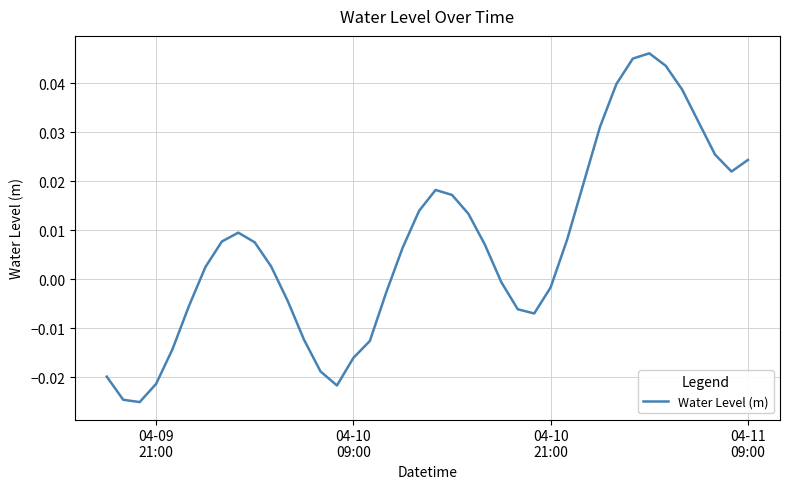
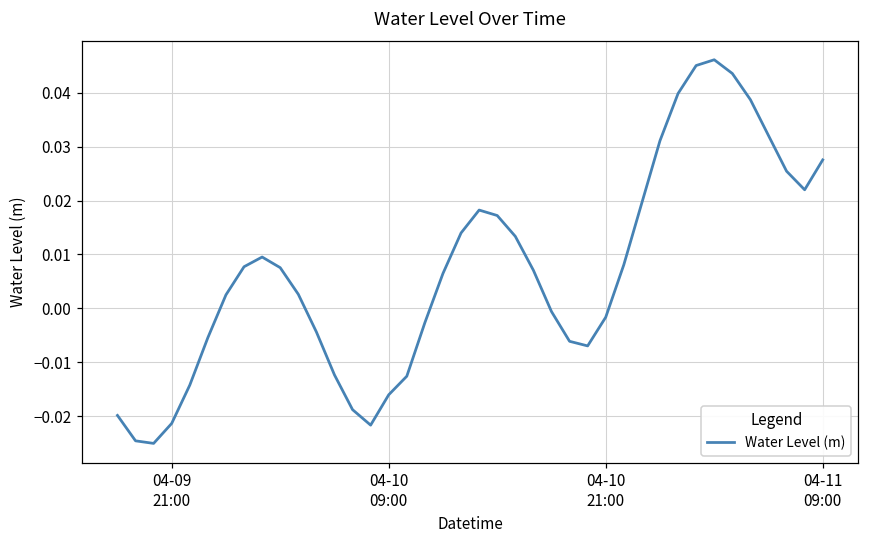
  {
    "04-09 21:00": -0.021,
    "04-10 09:00": -0.016,
    "04-10 21:00": -0.002,
-   "04-11 09:00": 0.024
+   "04-11 09:00": 0.028
  }
